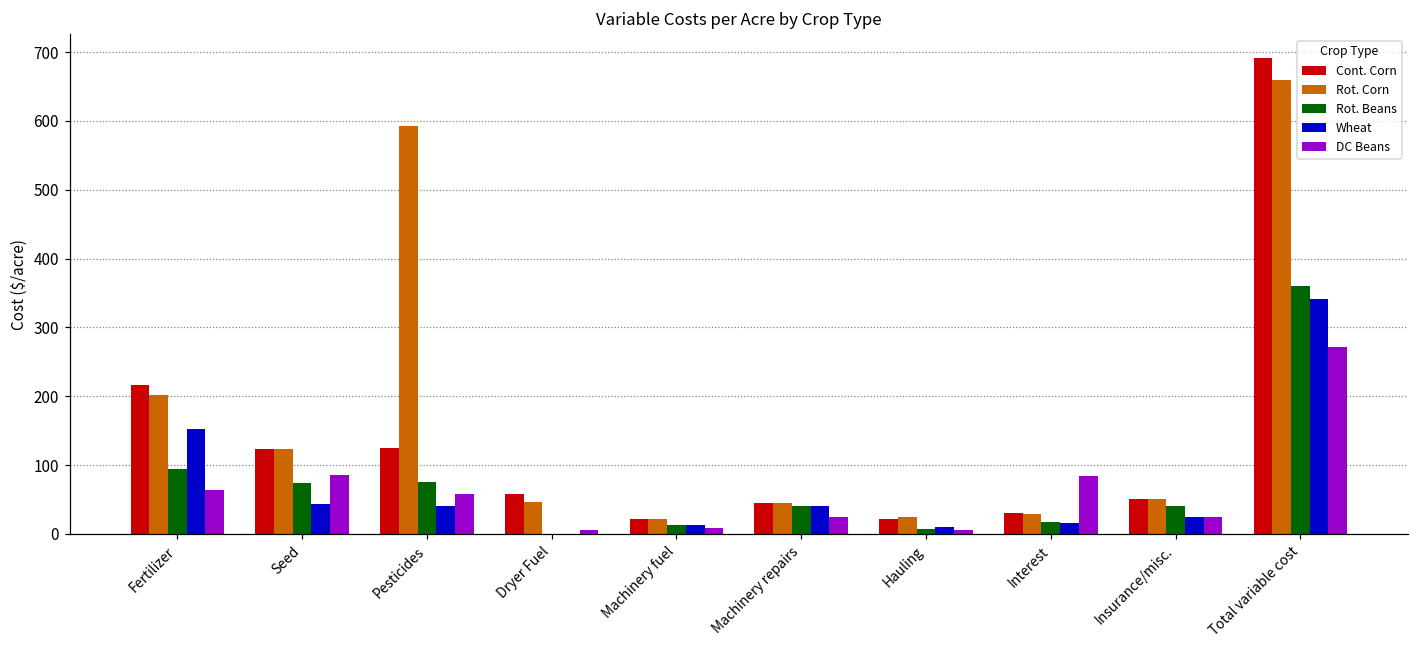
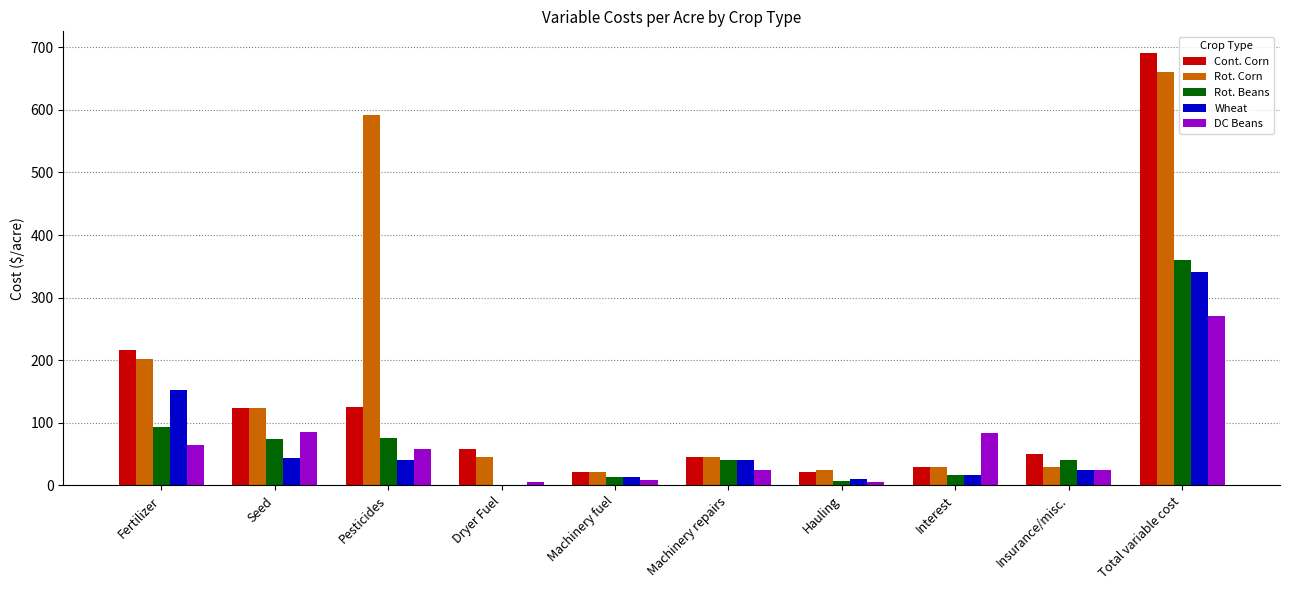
  {
    "Cont. Corn": {
      "Fertilizer": 220,
      "Seed": 120,
      "Pesticides": 130,
      "Dryer Fuel": 60,
      "Machinery fuel": 20,
      "Machinery repairs": 50,
      "Hauling": 20,
      "Interest": 30,
      "Insurance/misc.": 50,
      "Total variable cost": 690
    },
    "Rot. Corn": {
      "Fertilizer": 200,
      "Seed": 120,
      "Pesticides": 590,
      "Dryer Fuel": 50,
      "Machinery fuel": 20,
      "Machinery repairs": 50,
      "Hauling": 20,
      "Interest": 30,
-     "Insurance/misc.": 50,
+     "Insurance/misc.": 30,
      "Total variable cost": 660
    },
    "Rot. Beans": {
      "Fertilizer": 90,
      "Seed": 70,
      "Pesticides": 80,
      "Dryer Fuel": 0,
      "Machinery fuel": 10,
      "Machinery repairs": 40,
      "Hauling": 10,
      "Interest": 20,
      "Insurance/misc.": 40,
      "Total variable cost": 360
    },
    "Wheat": {
      "Fertilizer": 150,
      "Seed": 40,
      "Pesticides": 40,
      "Dryer Fuel": 0,
      "Machinery fuel": 10,
      "Machinery repairs": 40,
      "Hauling": 10,
      "Interest": 20,
      "Insurance/misc.": 30,
      "Total variable cost": 340
    },
    "DC Beans": {
      "Fertilizer": 60,
      "Seed": 90,
      "Pesticides": 60,
      "Dryer Fuel": 10,
      "Machinery fuel": 10,
      "Machinery repairs": 30,
      "Hauling": 10,
      "Interest": 80,
      "Insurance/misc.": 30,
      "Total variable cost": 270
    }
  }
